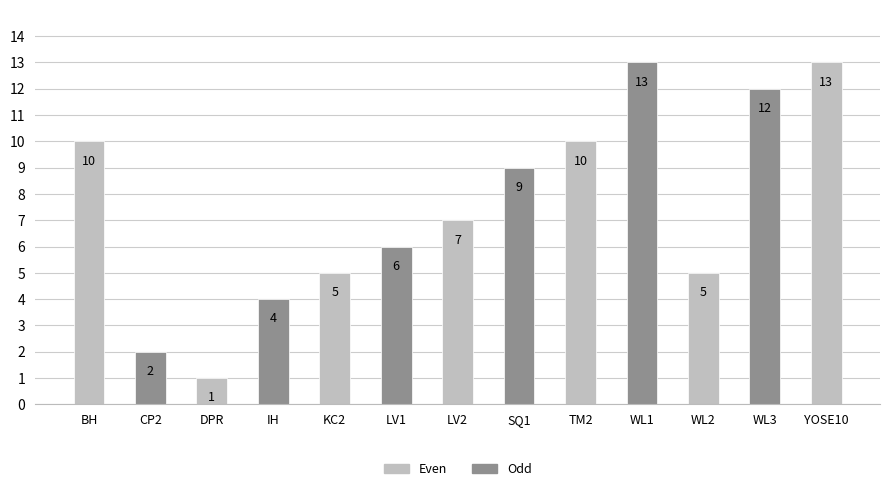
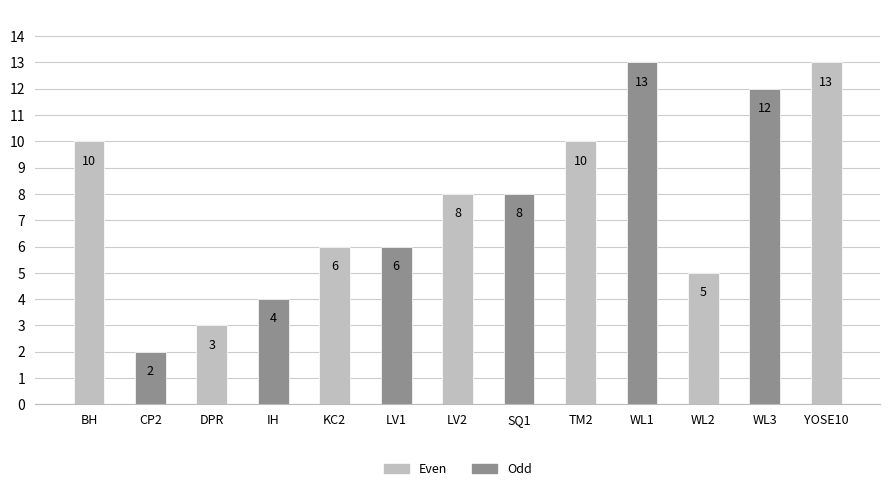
  {
    "BH": 10,
    "CP2": 2,
-   "DPR": 1,
+   "DPR": 3,
    "IH": 4,
-   "KC2": 5,
+   "KC2": 6,
    "LV1": 6,
-   "LV2": 7,
-   "SQ1": 9,
+   "LV2": 8,
+   "SQ1": 8,
    "TM2": 10,
    "WL1": 13,
    "WL2": 5,
    "WL3": 12,
    "YOSE10": 13
  }
